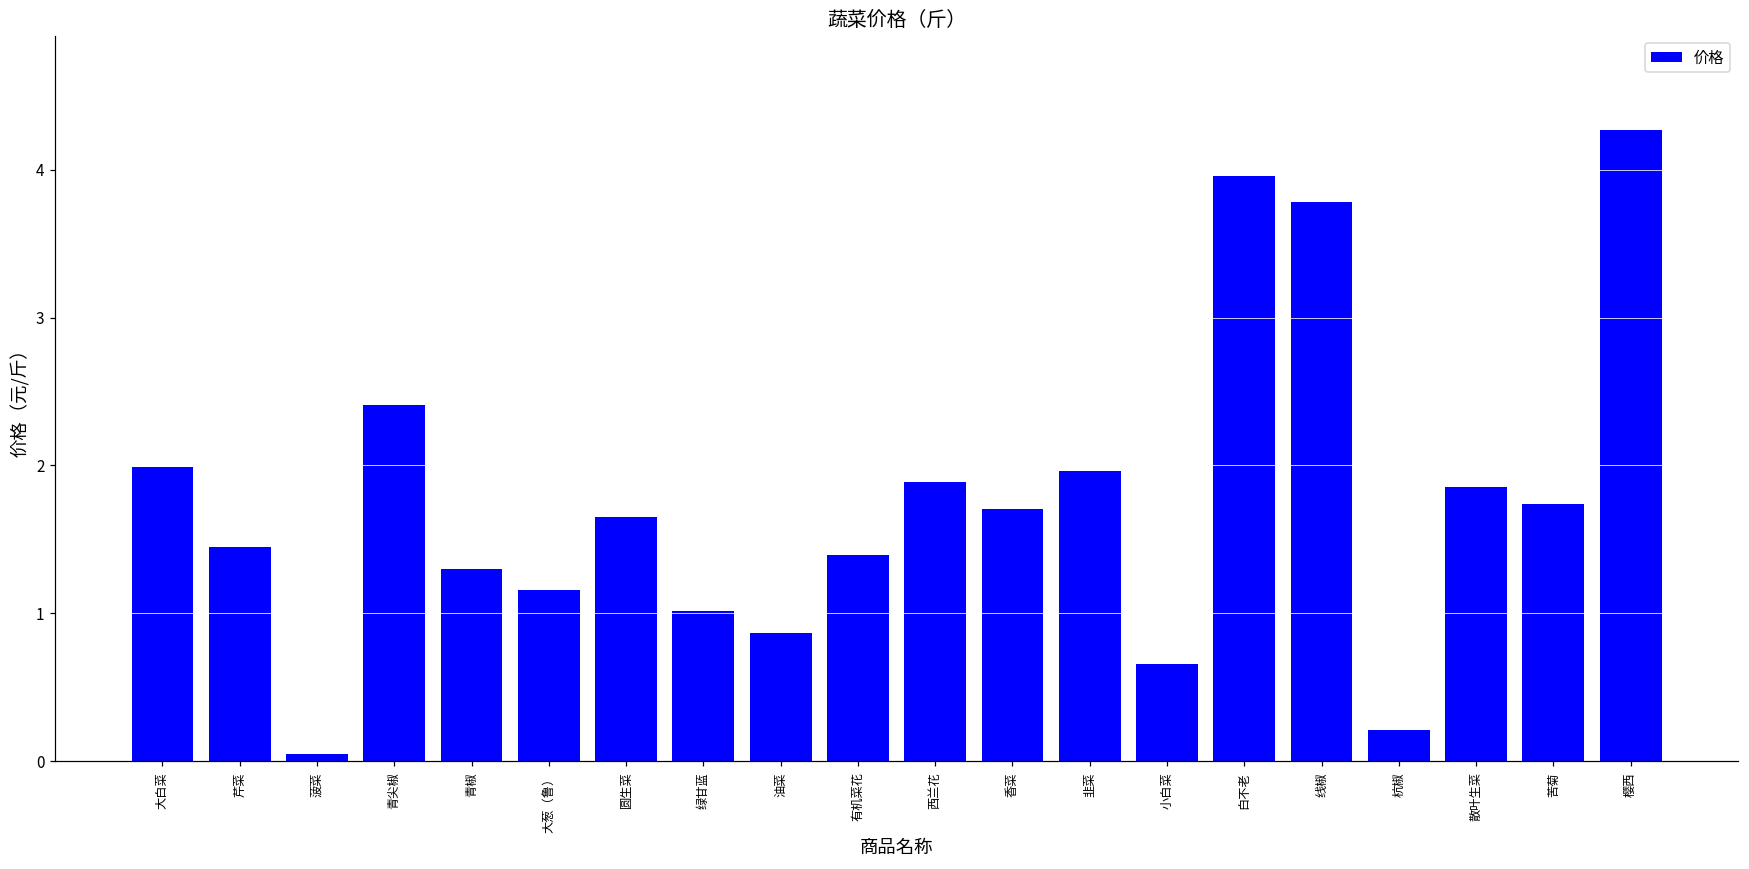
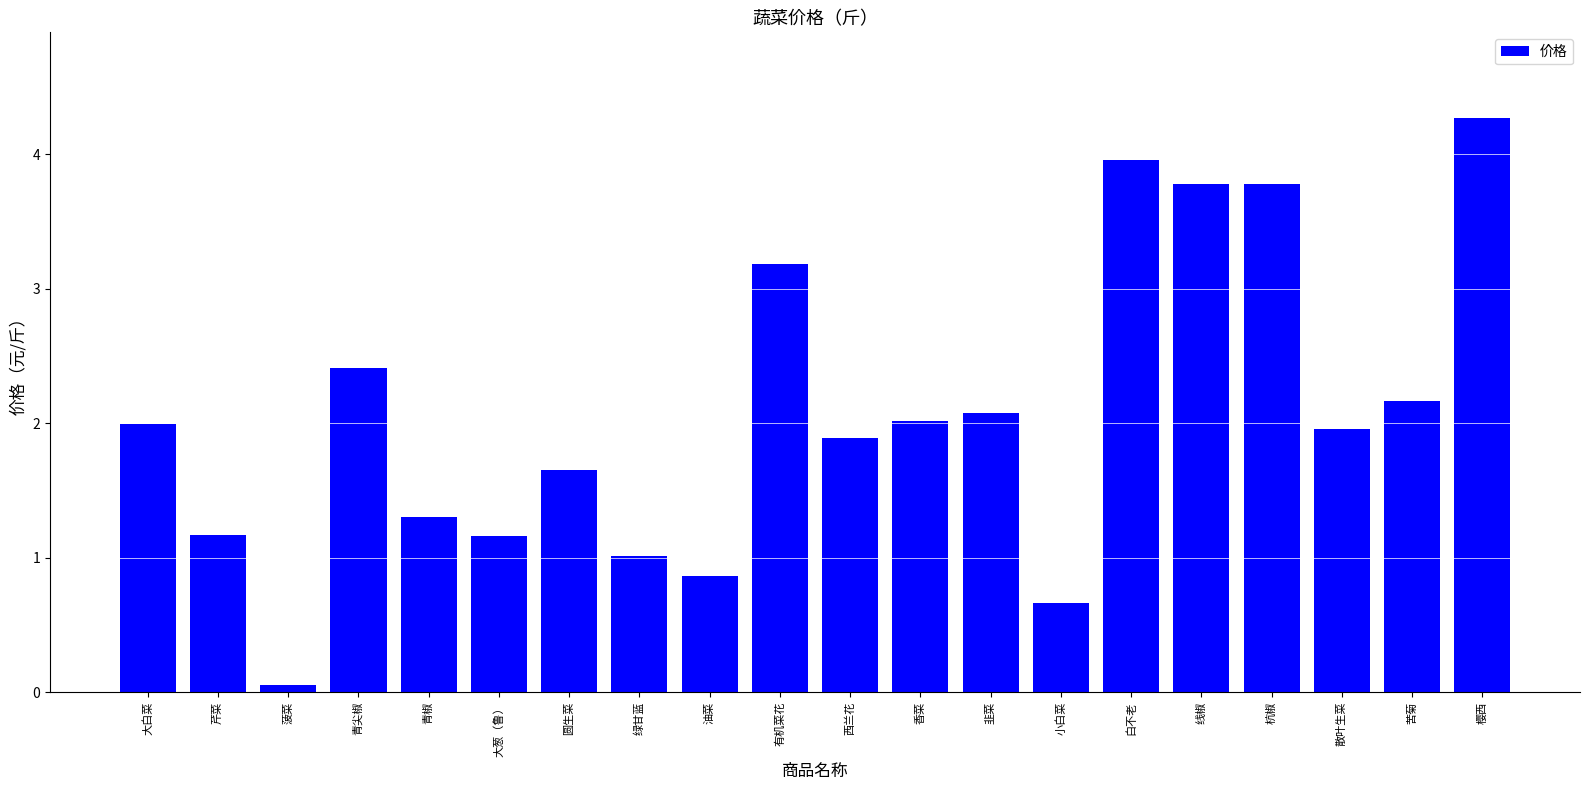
  {
    "大白菜": 1.99,
-   "芹菜": 1.45,
+   "芹菜": 1.17,
    "菠菜": 0.05,
    "青尖椒": 2.41,
    "青椒": 1.30,
    "大葱（鲁）": 1.16,
    "圆生菜": 1.65,
    "绿甘蓝": 1.02,
    "油菜": 0.86,
-   "有机菜花": 1.39,
+   "有机菜花": 3.18,
    "西兰花": 1.89,
-   "香菜": 1.71,
-   "韭菜": 1.97,
+   "香菜": 2.02,
+   "韭菜": 2.07,
    "小白菜": 0.66,
    "白不老": 3.96,
    "线椒": 3.78,
-   "杭椒": 0.21,
-   "散叶生菜": 1.86,
-   "苦菊": 1.74,
+   "杭椒": 3.78,
+   "散叶生菜": 1.96,
+   "苦菊": 2.16,
    "樱西": 4.27
  }
